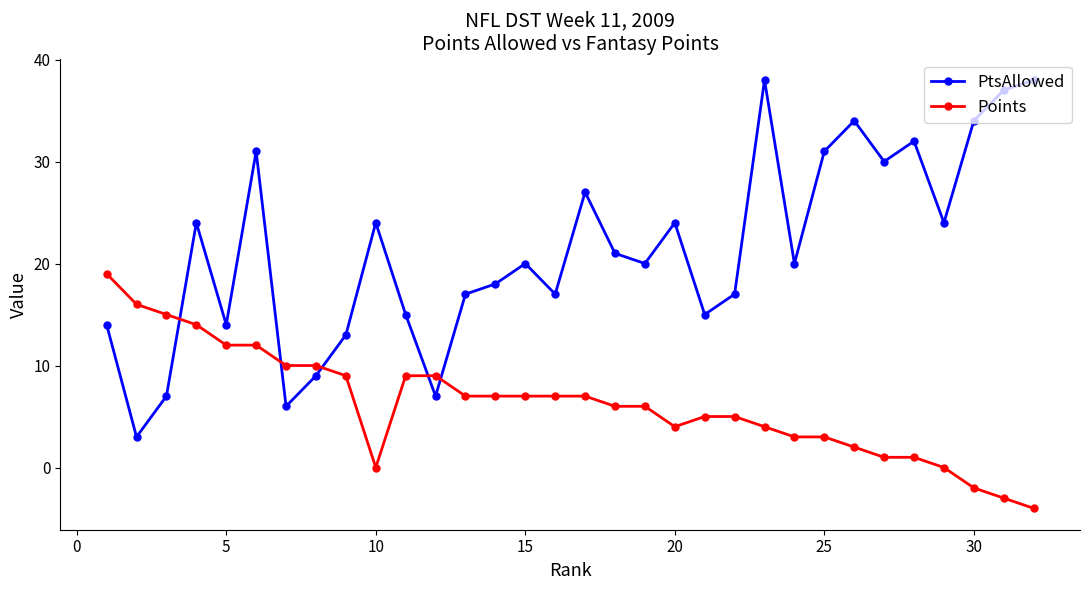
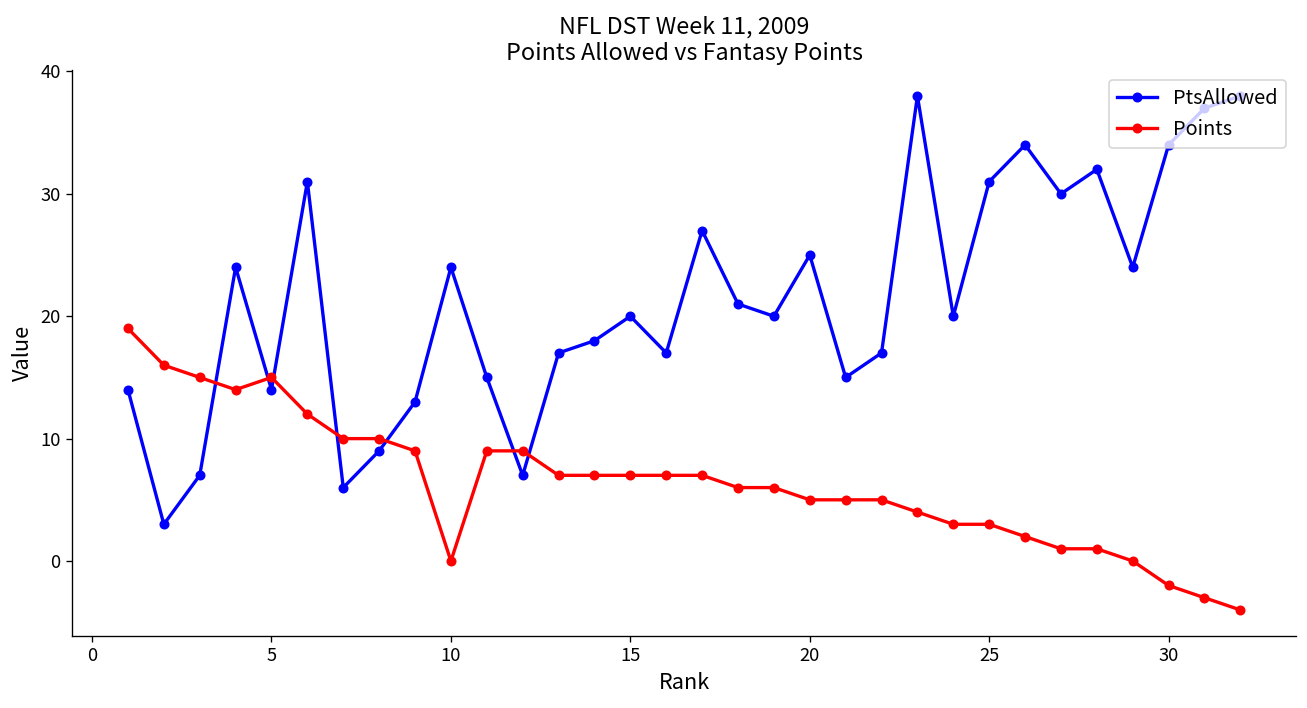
  {
    "PtsAllowed": {
      "5": 14,
      "10": 24,
      "15": 20,
-     "20": 24,
+     "20": 25,
      "25": 31
    },
    "Points": {
-     "5": 12,
+     "5": 15,
      "10": 0,
      "15": 7,
-     "20": 4,
+     "20": 5,
      "25": 3,
      "30": -2
    }
  }
